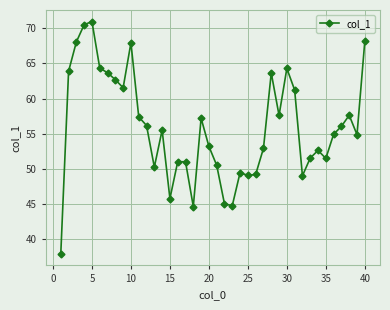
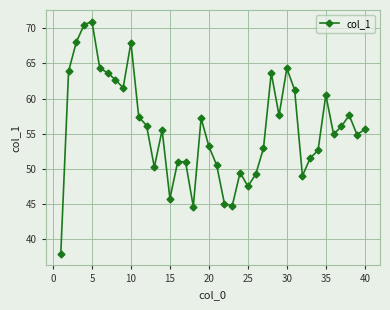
  {
    "5": 71,
    "10": 68,
    "15": 46,
    "20": 53,
-   "25": 49,
+   "25": 48,
    "30": 64,
-   "35": 52,
-   "40": 68
+   "35": 61,
+   "40": 56
  }
